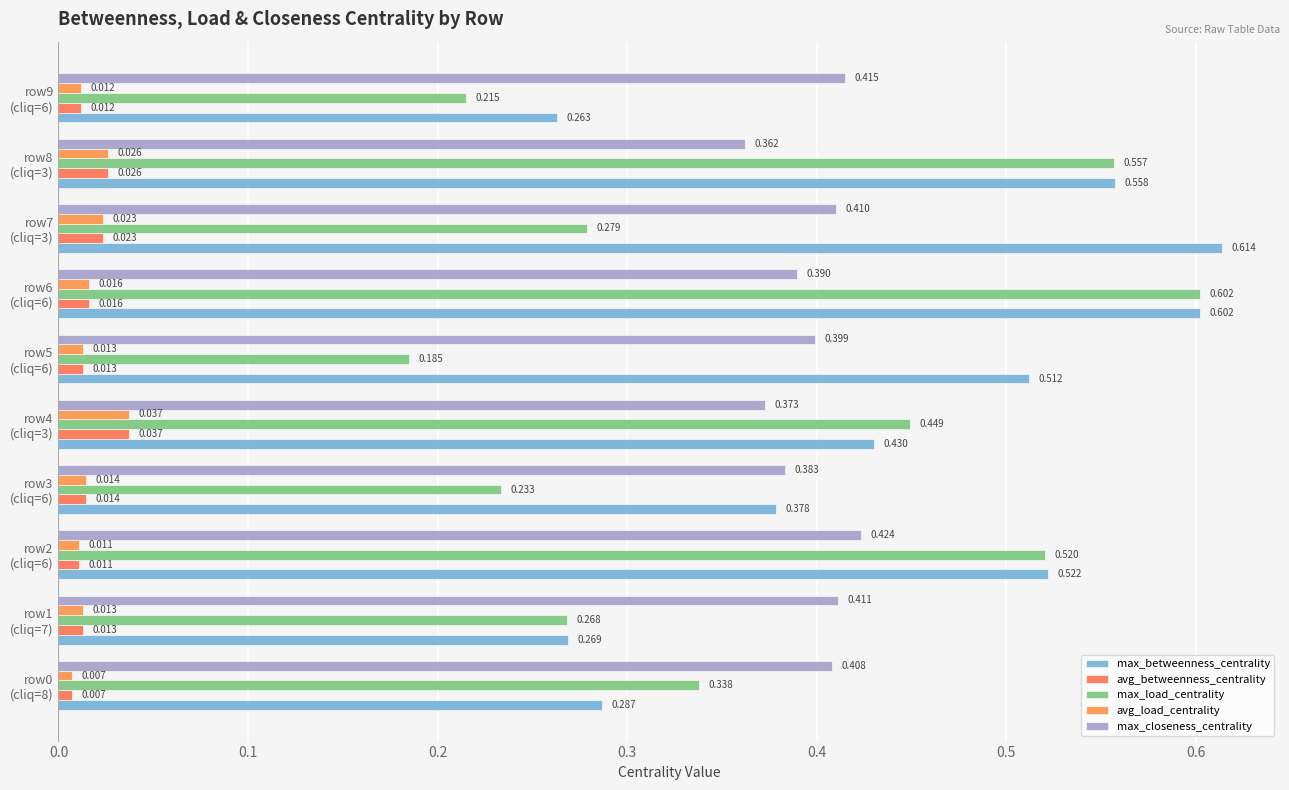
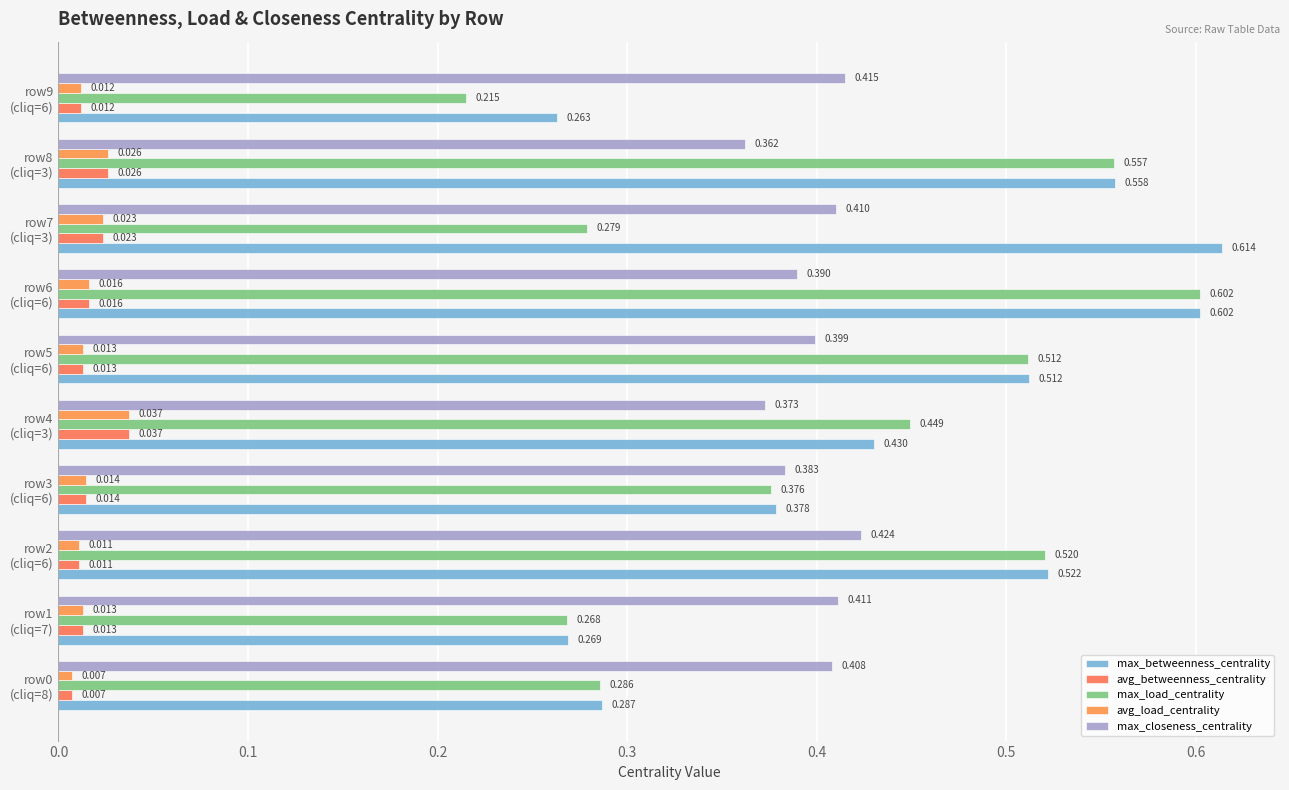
  {
    "max_load_centrality": {
      "row9 (cliq=6)": 0.215,
      "row8 (cliq=3)": 0.557,
      "row7 (cliq=3)": 0.279,
      "row6 (cliq=6)": 0.602,
-     "row5 (cliq=6)": 0.185,
+     "row5 (cliq=6)": 0.512,
      "row4 (cliq=3)": 0.449,
-     "row3 (cliq=6)": 0.233,
+     "row3 (cliq=6)": 0.376,
      "row2 (cliq=6)": 0.520,
      "row1 (cliq=7)": 0.268,
-     "row0 (cliq=8)": 0.338
+     "row0 (cliq=8)": 0.286
    }
  }
